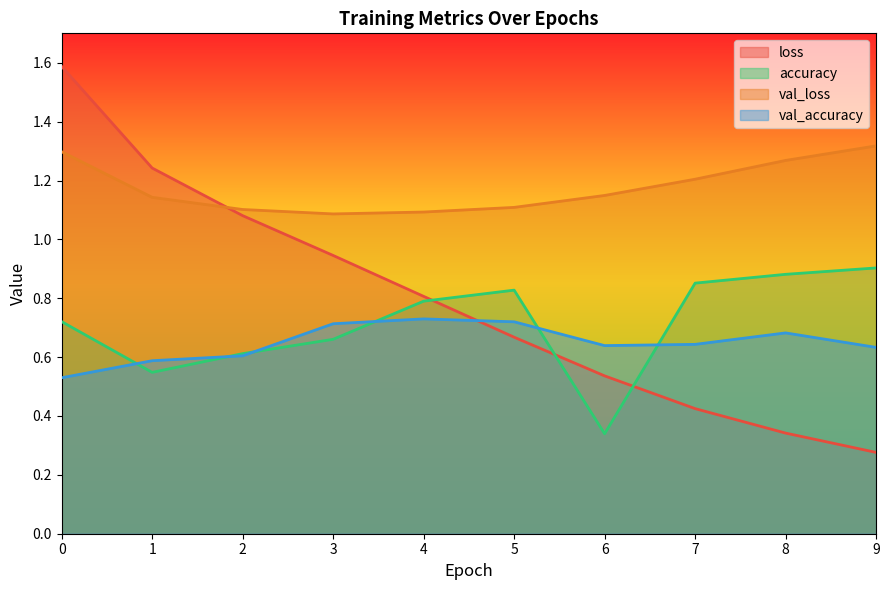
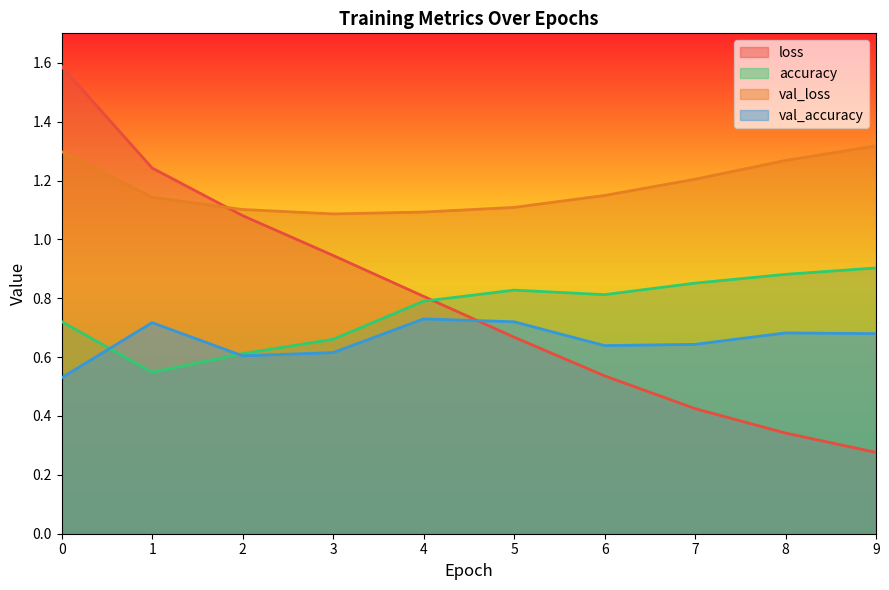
  {
    "accuracy": {
      "0": 0.72,
      "1": 0.55,
      "3": 0.66,
      "4": 0.79,
      "5": 0.83,
-     "6": 0.34,
+     "6": 0.81,
      "7": 0.85,
      "8": 0.88,
      "9": 0.90
    },
    "val_accuracy": {
      "0": 0.53,
-     "1": 0.59,
-     "3": 0.71,
+     "1": 0.72,
+     "3": 0.62,
      "4": 0.73,
      "5": 0.72,
      "6": 0.64,
      "7": 0.64,
      "8": 0.68,
-     "9": 0.63
+     "9": 0.68
    }
  }
